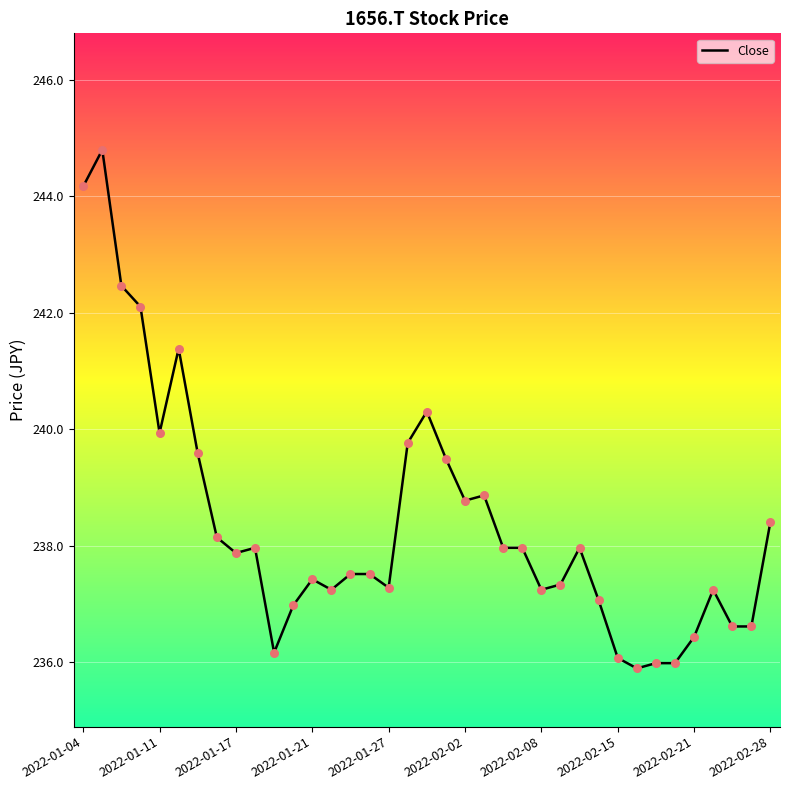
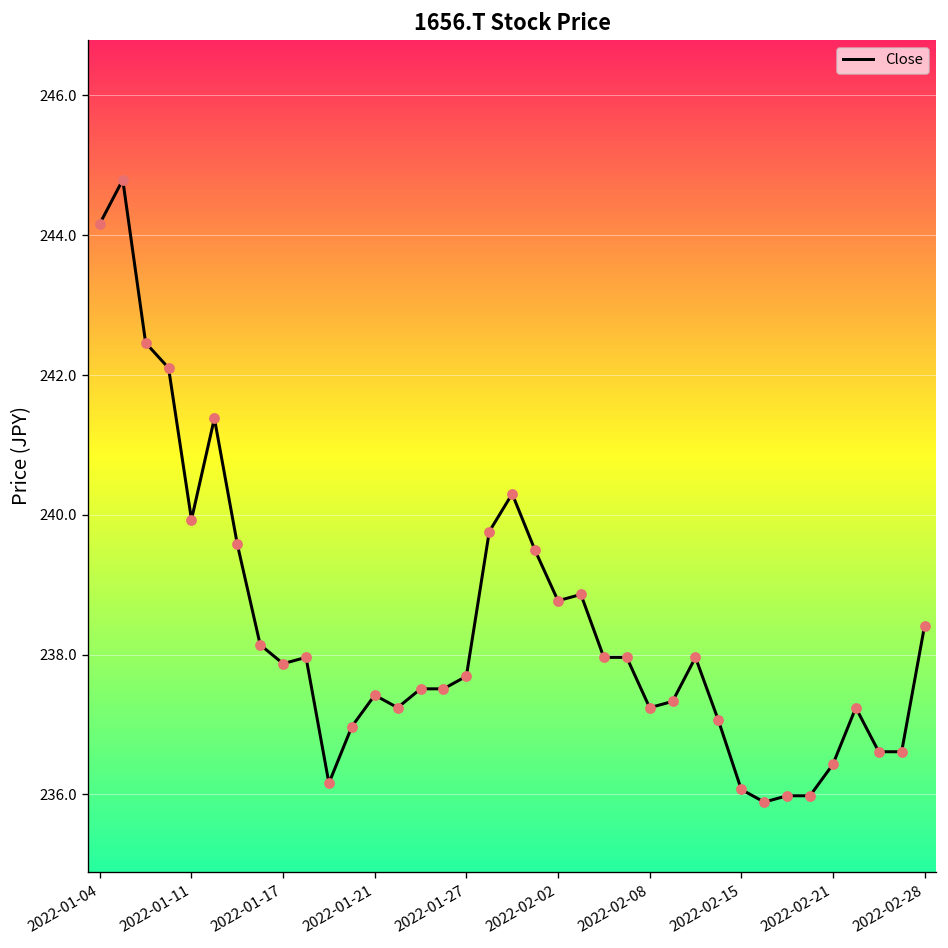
  {
    "2022-01-04": 244.2,
    "2022-01-11": 239.9,
    "2022-01-17": 237.9,
    "2022-01-21": 237.4,
-   "2022-01-27": 237.3,
+   "2022-01-27": 237.7,
    "2022-02-02": 238.8,
    "2022-02-08": 237.2,
    "2022-02-15": 236.1,
    "2022-02-21": 236.4,
    "2022-02-28": 238.4
  }
